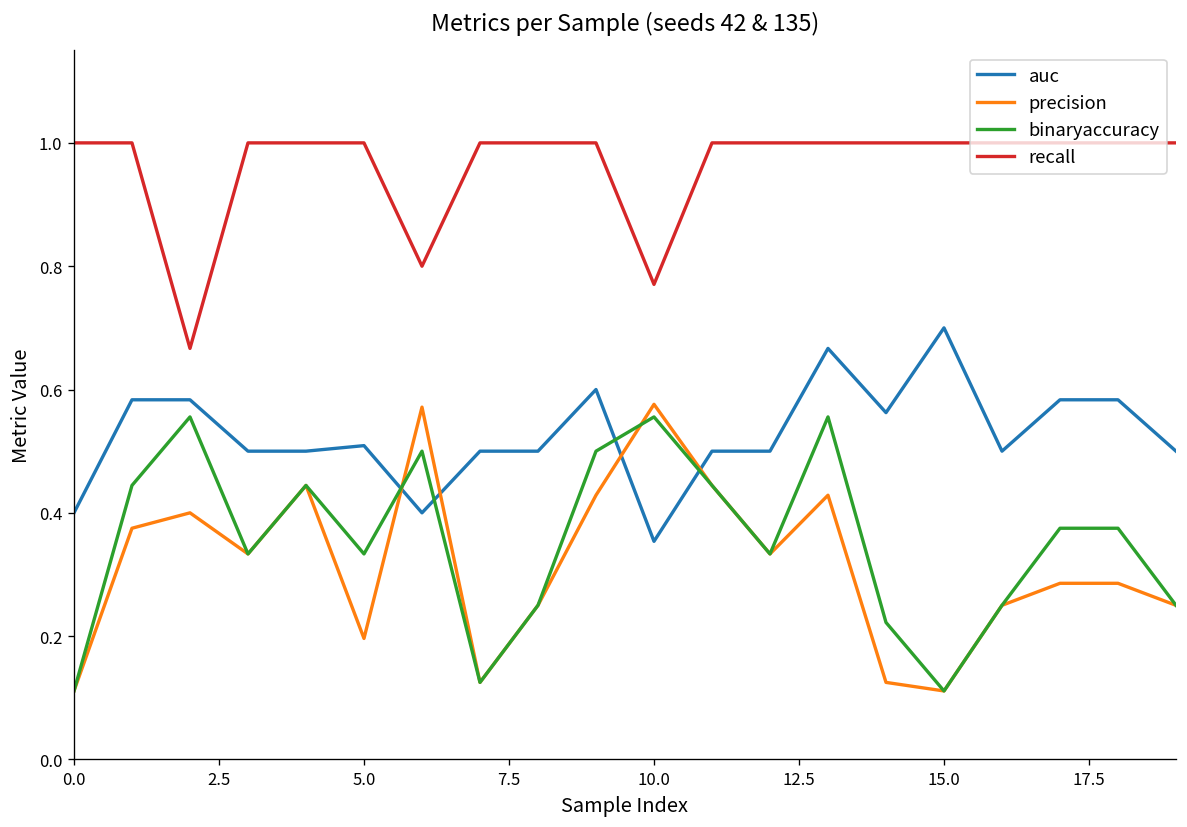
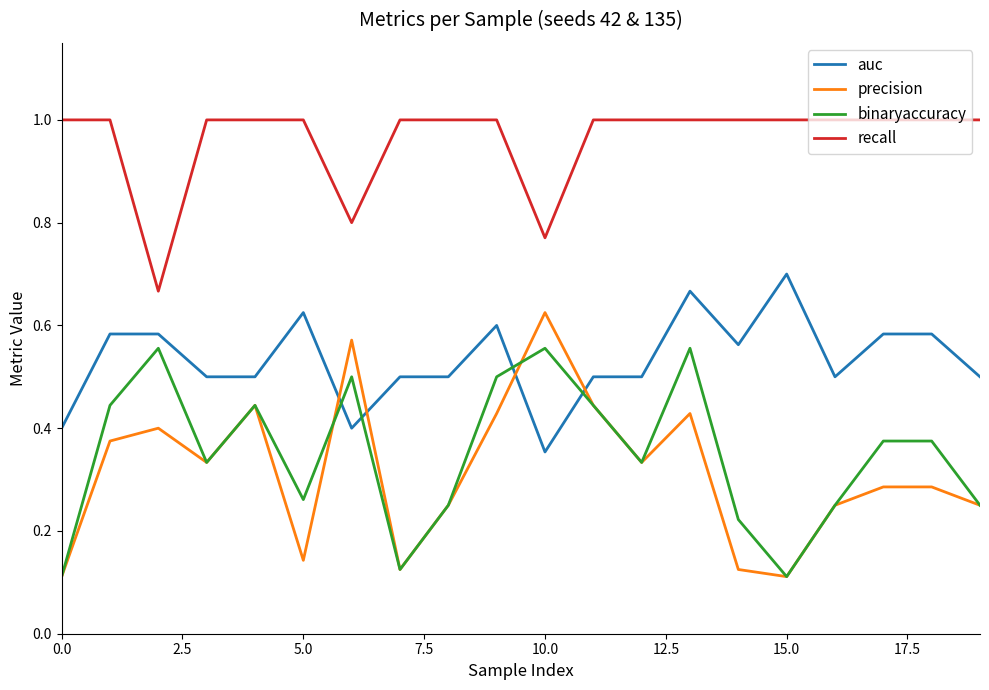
  {
    "auc": {
      "0.0": 0.40,
-     "5.0": 0.51,
+     "5.0": 0.63,
      "10.0": 0.35,
      "15.0": 0.70
    },
    "precision": {
-     "5.0": 0.20,
-     "10.0": 0.58
+     "5.0": 0.14,
+     "10.0": 0.63
    },
    "binaryaccuracy": {
-     "5.0": 0.33,
+     "5.0": 0.26,
      "10.0": 0.56
    },
    "recall": {
      "0.0": 1.00,
      "5.0": 1.00,
      "10.0": 0.77,
      "15.0": 1.00
    }
  }
